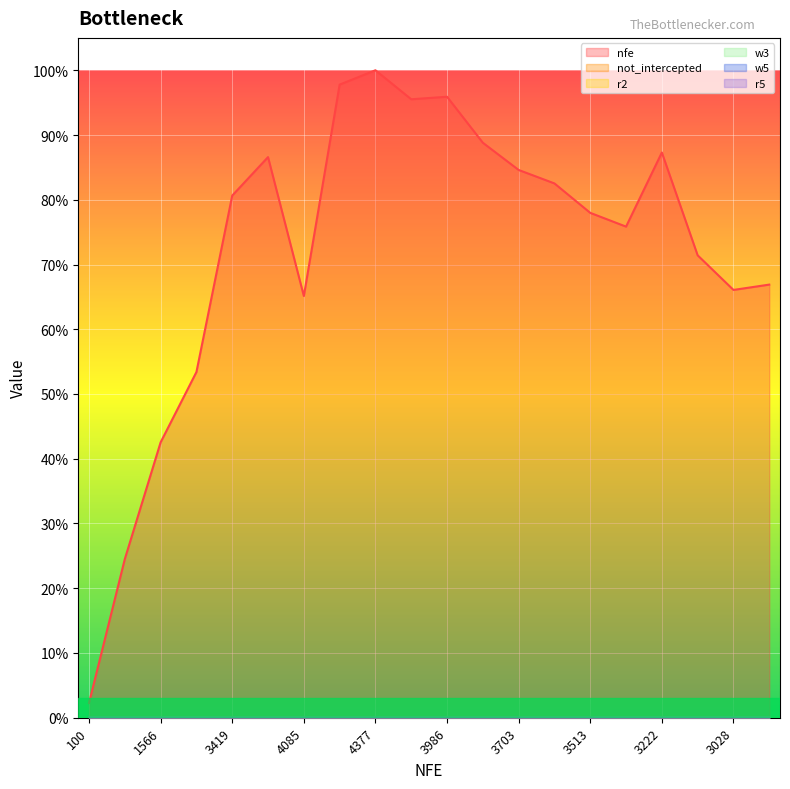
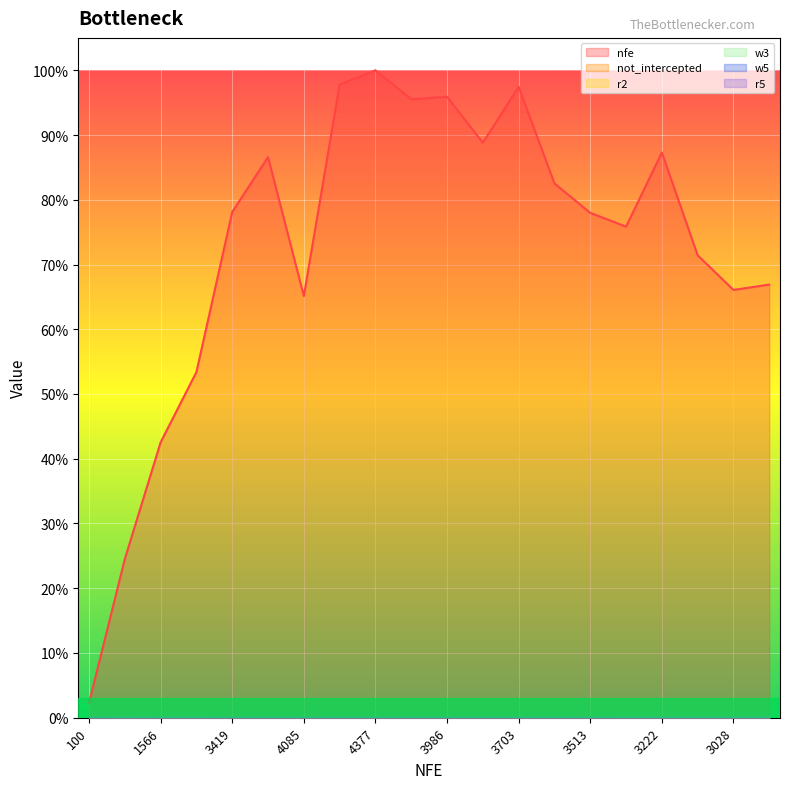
  {
    "nfe": {
      "1566": "43%",
-     "3419": "81%",
+     "3419": "78%",
      "4085": "65%",
      "4377": "100%",
      "3986": "96%",
-     "3703": "85%",
+     "3703": "97%",
      "3513": "78%",
      "3222": "87%",
      "3028": "66%"
    }
  }
